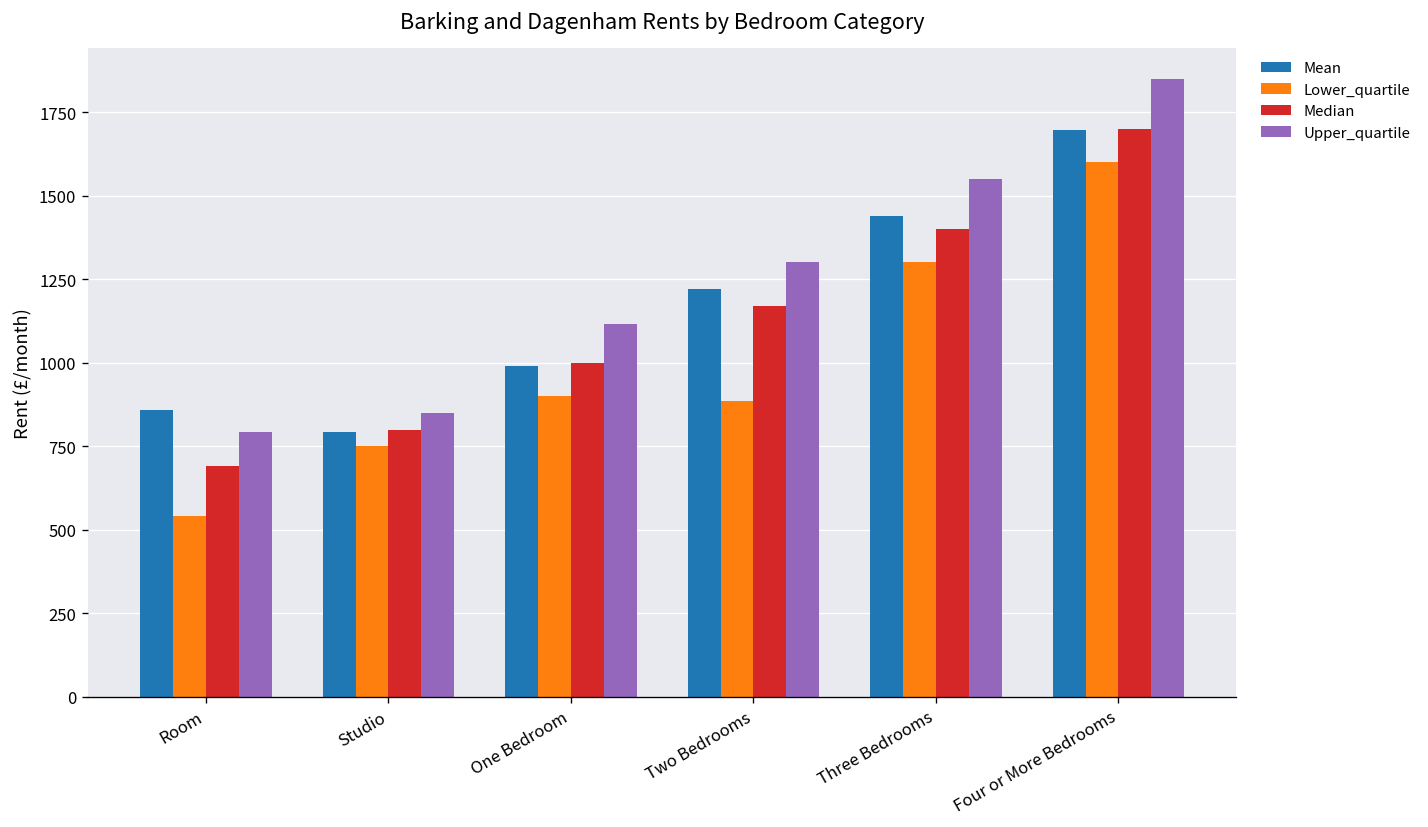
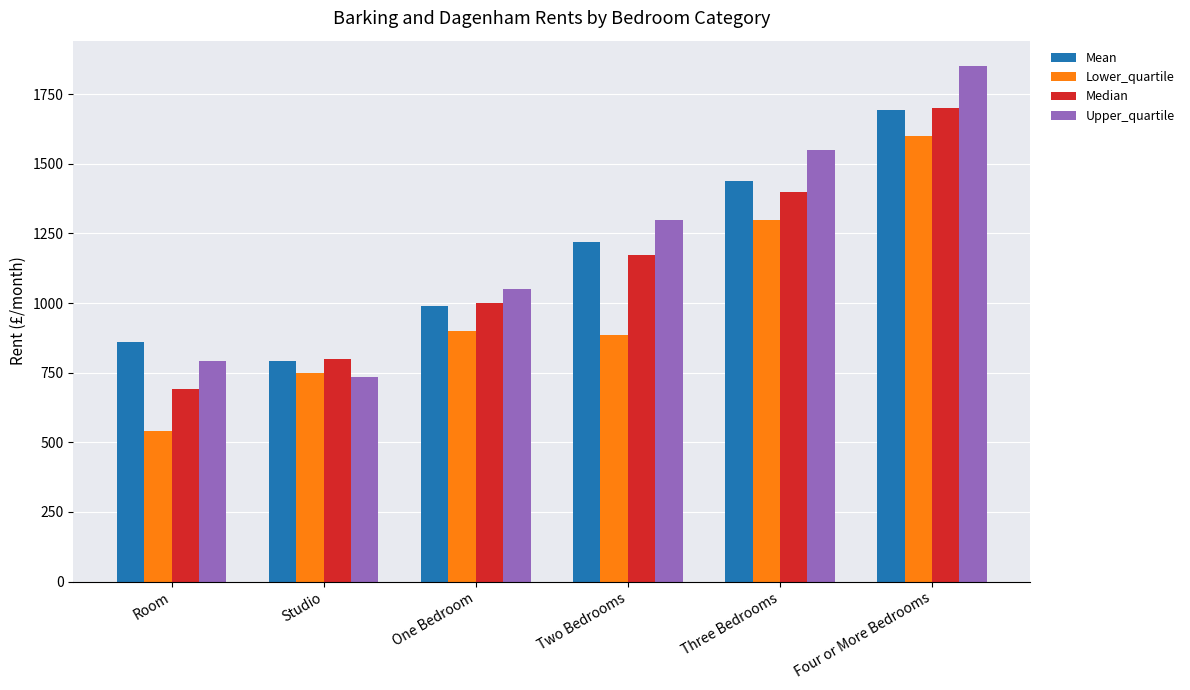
  {
    "Mean": {
      "Room": 860,
      "Studio": 790,
      "One Bedroom": 990,
      "Two Bedrooms": 1220,
      "Three Bedrooms": 1440,
      "Four or More Bedrooms": 1700
    },
    "Lower_quartile": {
      "Room": 540,
      "Studio": 750,
      "One Bedroom": 900,
      "Two Bedrooms": 890,
      "Three Bedrooms": 1300,
      "Four or More Bedrooms": 1600
    },
    "Median": {
      "Room": 690,
      "Studio": 800,
      "One Bedroom": 1000,
      "Two Bedrooms": 1170,
      "Three Bedrooms": 1400,
      "Four or More Bedrooms": 1700
    },
    "Upper_quartile": {
      "Room": 790,
-     "Studio": 850,
-     "One Bedroom": 1120,
+     "Studio": 730,
+     "One Bedroom": 1050,
      "Two Bedrooms": 1300,
      "Three Bedrooms": 1550,
      "Four or More Bedrooms": 1850
    }
  }
